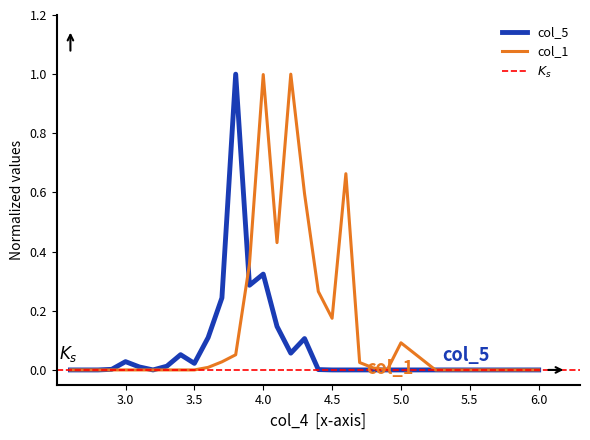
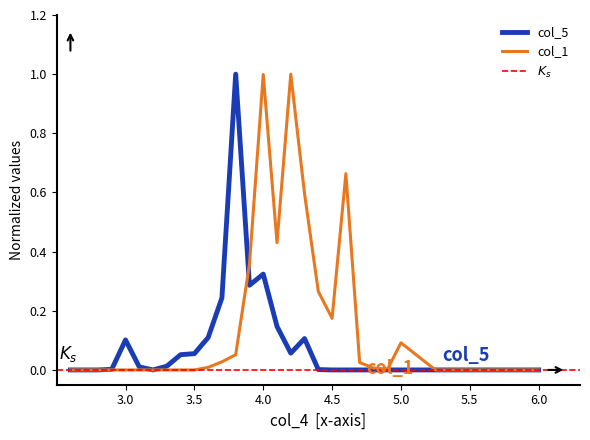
  {
    "col_5": {
-     "3.0": 0.03,
-     "3.5": 0.02,
+     "3.0": 0.10,
+     "3.5": 0.06,
      "4.0": 0.32,
      "4.5": 0.00
    },
    "col_1": {
      "3.0": 0.00,
      "3.5": 0.00,
      "4.0": 1.00,
      "4.5": 0.17,
      "5.0": 0.09
    }
  }
